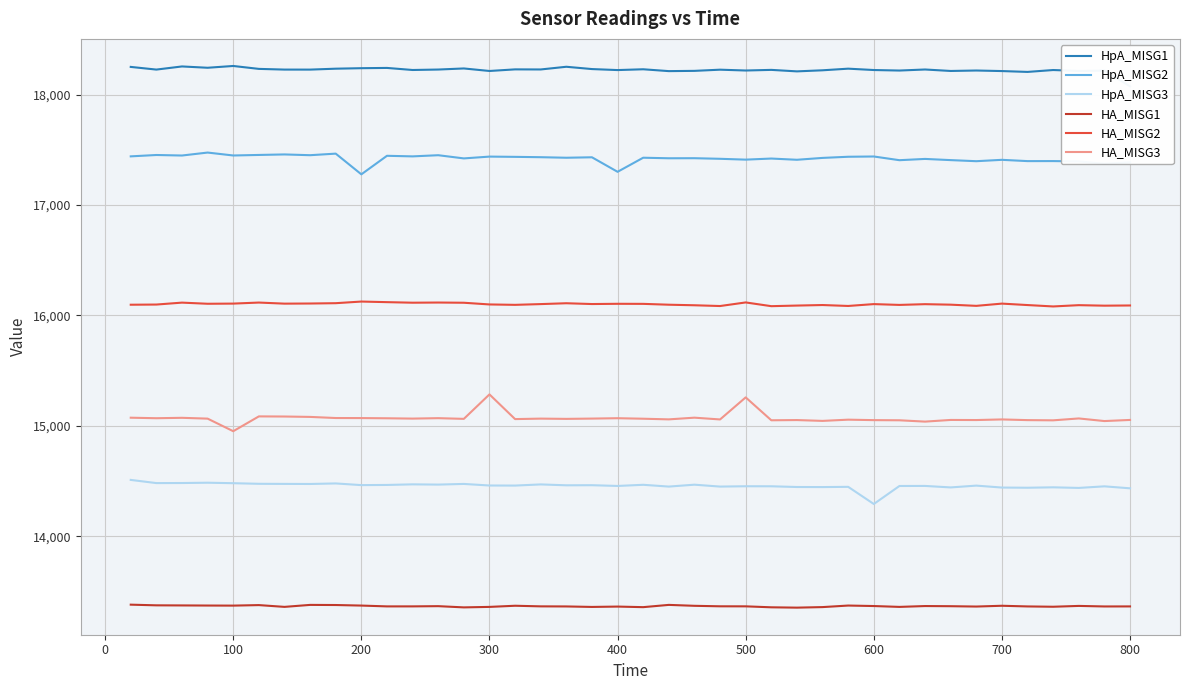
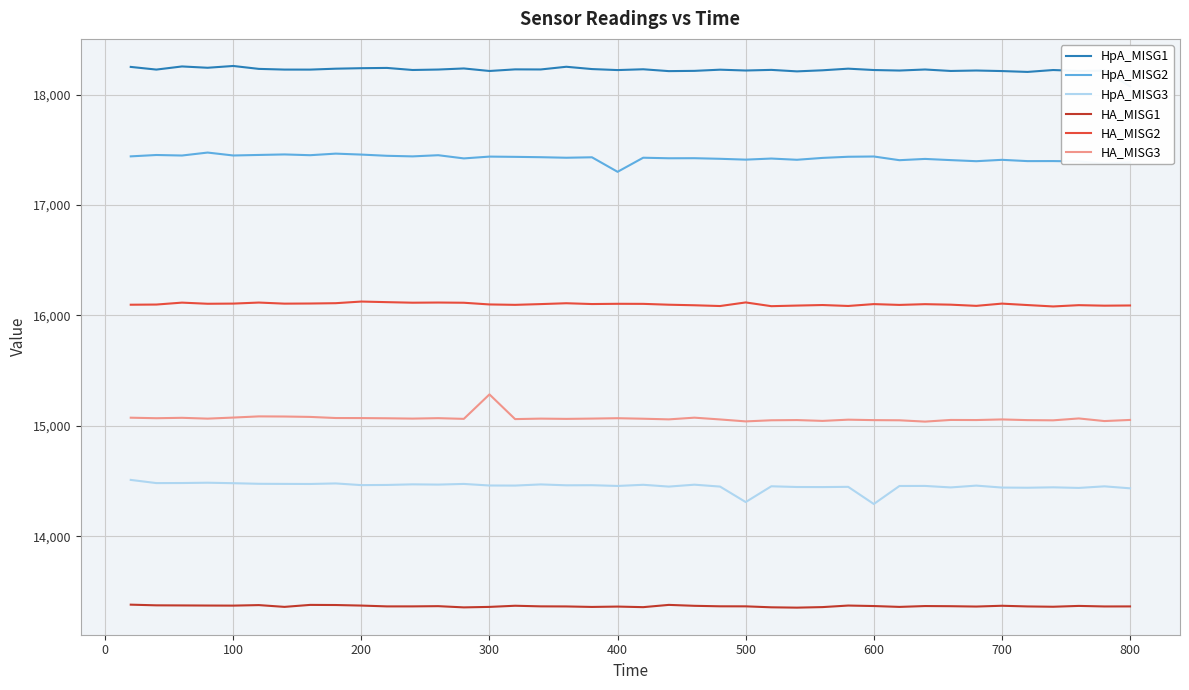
  {
    "HpA_MISG1": {
      "100": "18,260",
      "200": "18,240",
      "300": "18,210",
      "400": "18,220",
      "500": "18,220",
      "600": "18,220",
      "700": "18,210"
    },
    "HpA_MISG2": {
      "100": "17,450",
-     "200": "17,280",
+     "200": "17,460",
      "300": "17,440",
      "400": "17,300",
      "500": "17,410",
      "600": "17,440",
      "700": "17,410"
    },
    "HpA_MISG3": {
      "100": "14,480",
      "200": "14,460",
      "300": "14,460",
      "400": "14,460",
-     "500": "14,450",
+     "500": "14,310",
      "600": "14,290",
      "700": "14,440",
      "800": "14,440"
    },
    "HA_MISG3": {
-     "100": "14,950",
+     "100": "15,080",
      "200": "15,070",
      "300": "15,290",
      "400": "15,070",
-     "500": "15,260",
+     "500": "15,040",
      "600": "15,050",
      "700": "15,060",
      "800": "15,050"
    }
  }
